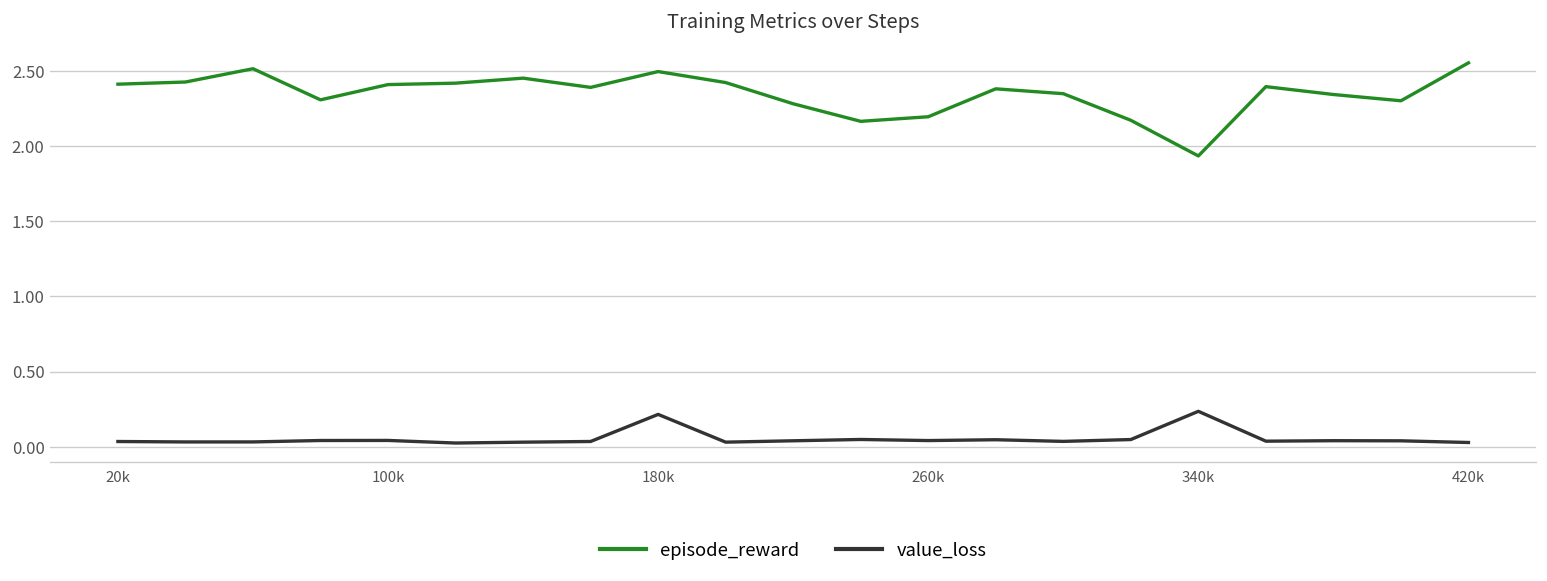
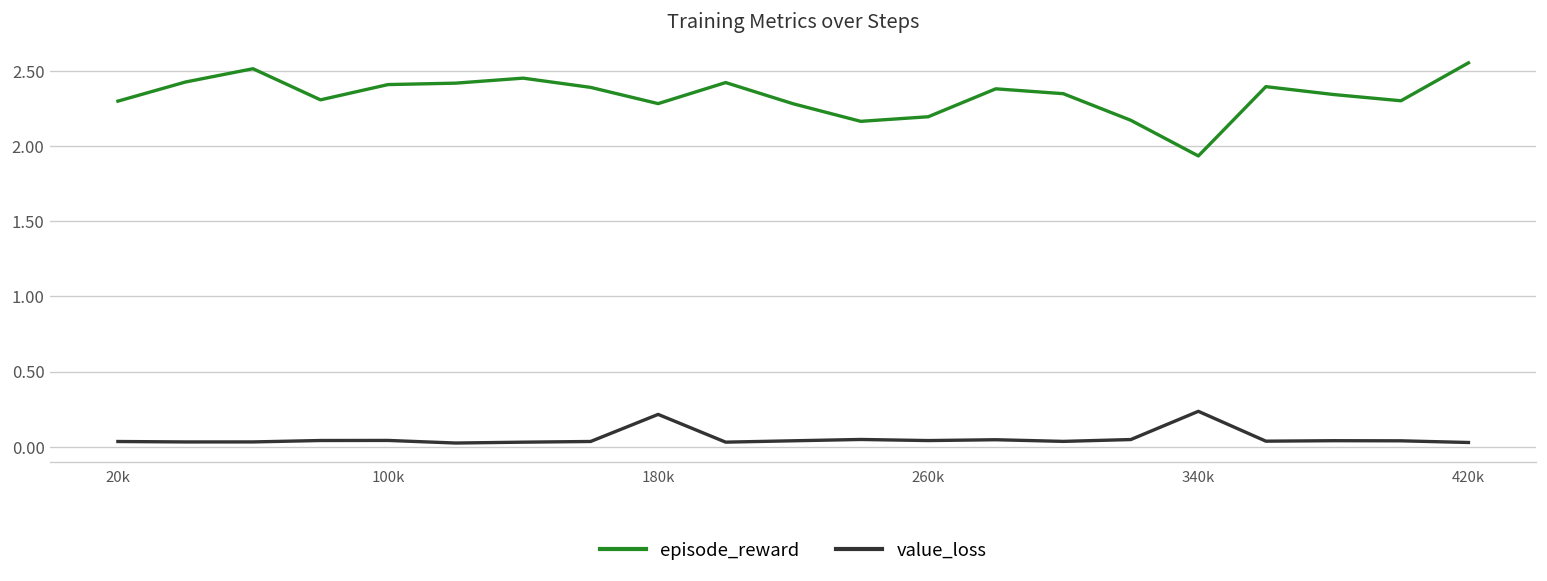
  {
    "episode_reward": {
-     "20k": 2.41,
+     "20k": 2.30,
      "100k": 2.41,
-     "180k": 2.50,
+     "180k": 2.28,
      "260k": 2.19,
      "340k": 1.93,
      "420k": 2.55
    },
    "value_loss": {
      "20k": 0.03,
      "100k": 0.04,
      "180k": 0.21,
      "260k": 0.04,
      "340k": 0.24,
      "420k": 0.03
    }
  }
